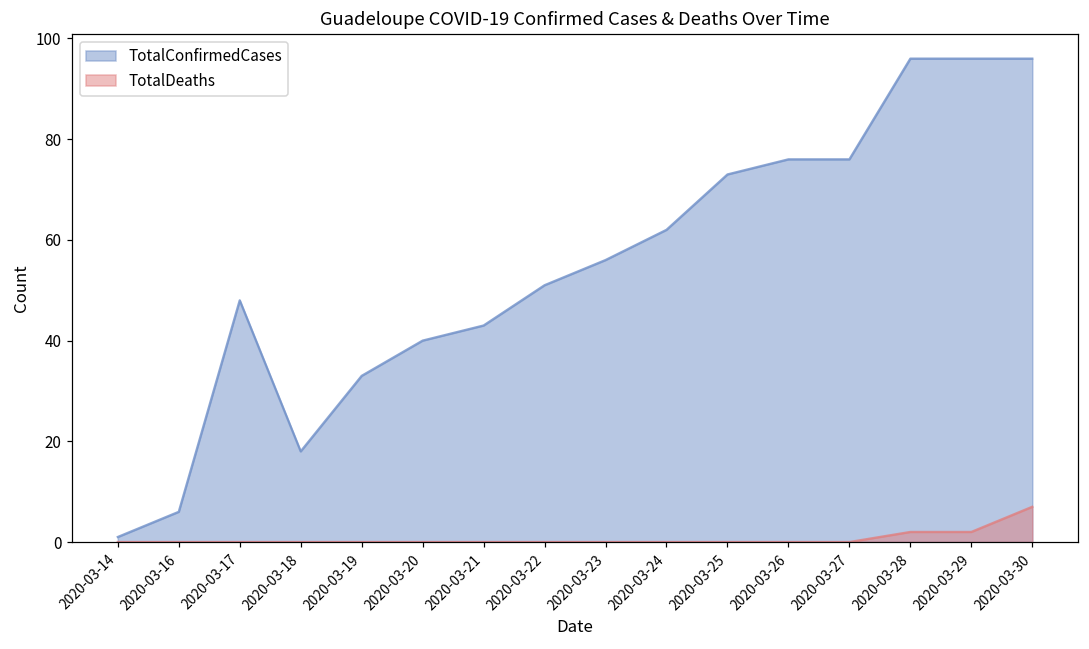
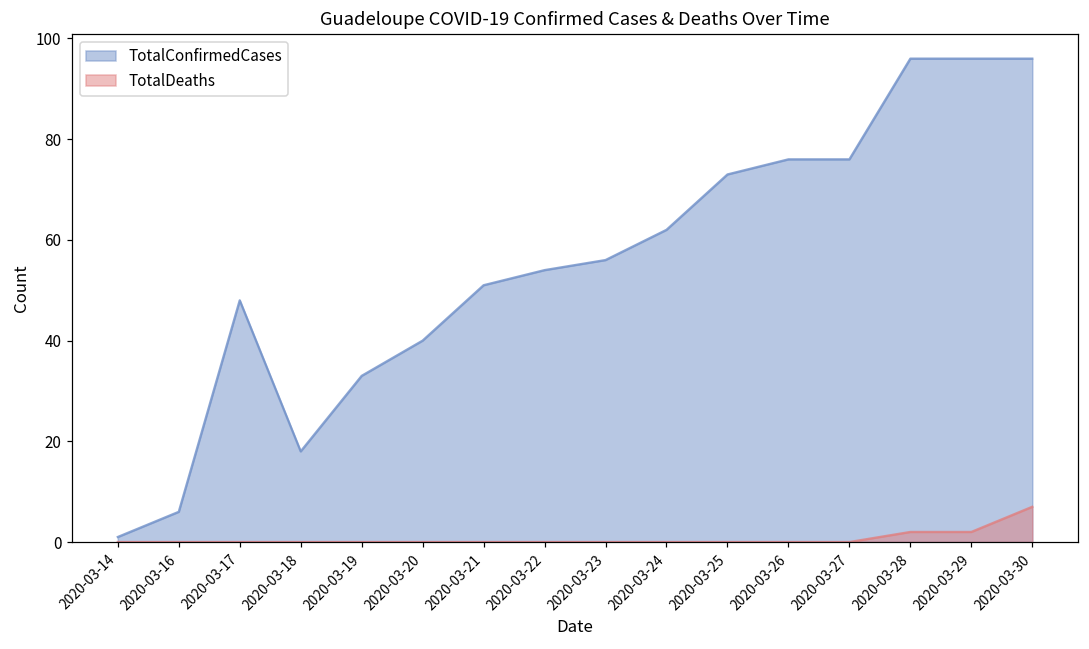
  {
    "TotalConfirmedCases": {
      "2020-03-14": 1,
      "2020-03-16": 6,
      "2020-03-17": 48,
      "2020-03-18": 18,
      "2020-03-19": 33,
      "2020-03-20": 40,
-     "2020-03-21": 43,
-     "2020-03-22": 51,
+     "2020-03-21": 51,
+     "2020-03-22": 54,
      "2020-03-23": 56,
      "2020-03-24": 62,
      "2020-03-25": 73,
      "2020-03-26": 76,
      "2020-03-27": 76,
      "2020-03-28": 96,
      "2020-03-29": 96,
      "2020-03-30": 96
    },
    "TotalDeaths": {
      "2020-03-14": 0,
      "2020-03-16": 0,
      "2020-03-17": 0,
      "2020-03-18": 0,
      "2020-03-19": 0,
      "2020-03-20": 0,
      "2020-03-21": 0,
      "2020-03-22": 0,
      "2020-03-23": 0,
      "2020-03-24": 0,
      "2020-03-25": 0,
      "2020-03-26": 0,
      "2020-03-27": 0,
      "2020-03-28": 2,
      "2020-03-29": 2,
      "2020-03-30": 7
    }
  }
